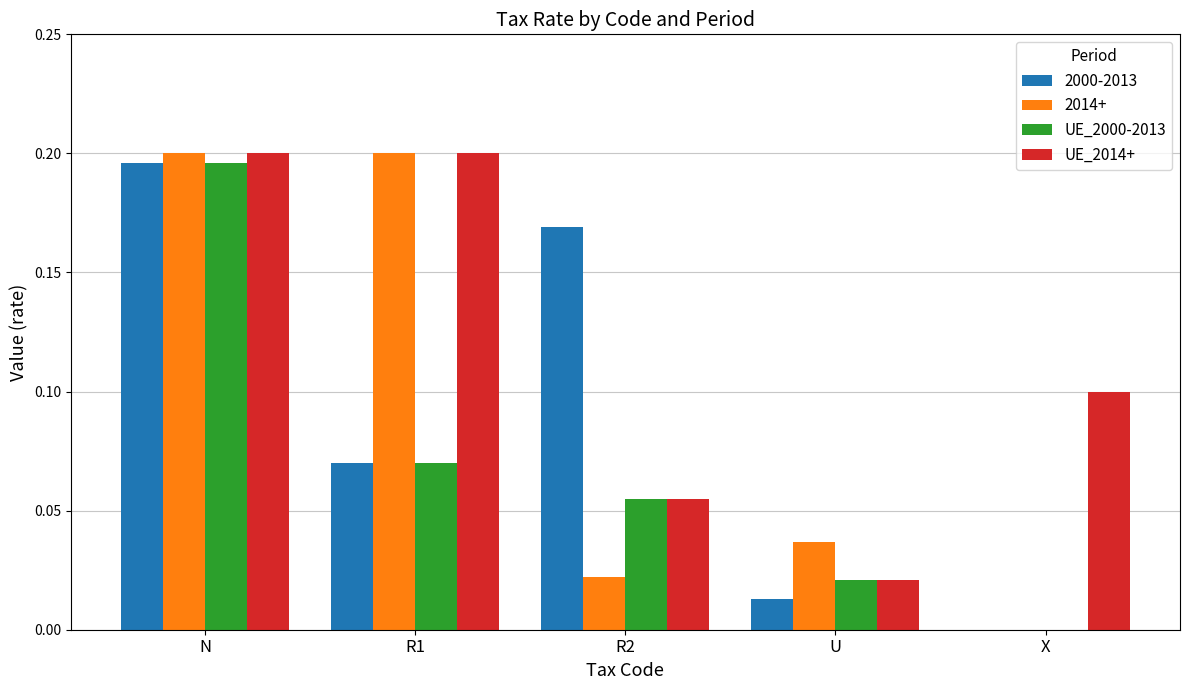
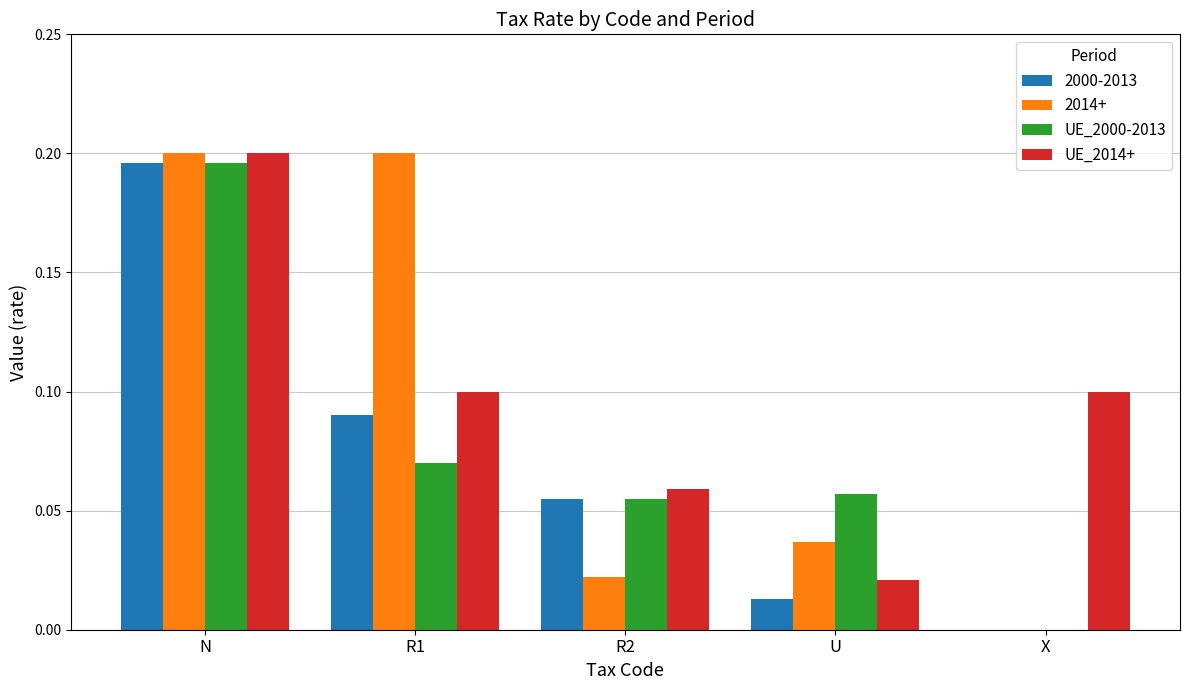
  {
    "2000-2013": {
      "N": 0.196,
-     "R1": 0.07,
-     "R2": 0.169,
+     "R1": 0.09,
+     "R2": 0.055,
      "U": 0.013,
      "X": 0.000
    },
    "2014+": {
      "N": 0.200,
      "R1": 0.200,
      "R2": 0.022,
      "U": 0.037,
      "X": 0.000
    },
    "UE_2000-2013": {
      "N": 0.196,
      "R1": 0.070,
      "R2": 0.055,
-     "U": 0.021,
+     "U": 0.057,
      "X": 0.000
    },
    "UE_2014+": {
      "N": 0.200,
-     "R1": 0.2,
-     "R2": 0.055,
+     "R1": 0.1,
+     "R2": 0.059,
      "U": 0.021,
      "X": 0.100
    }
  }
